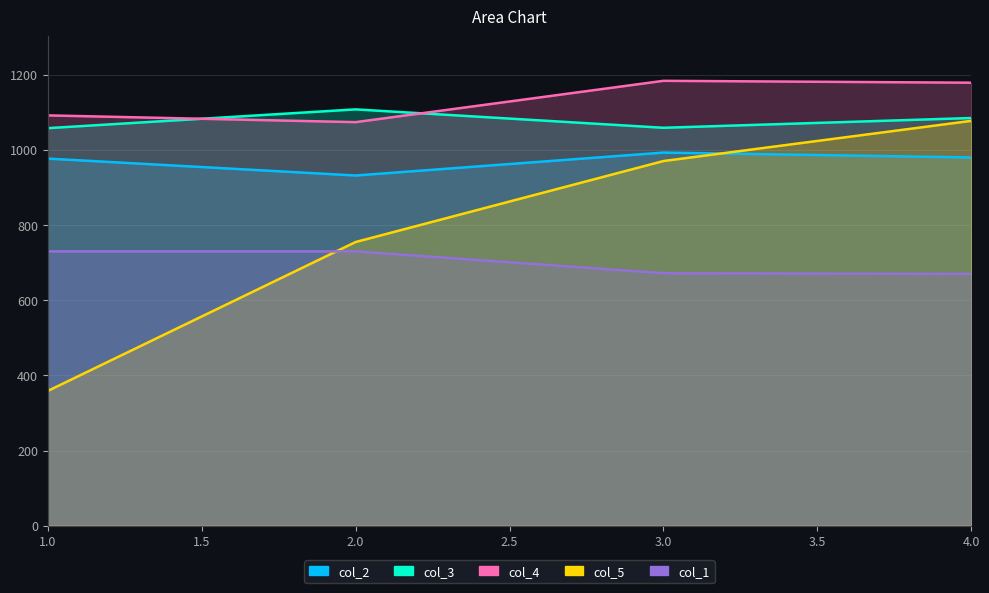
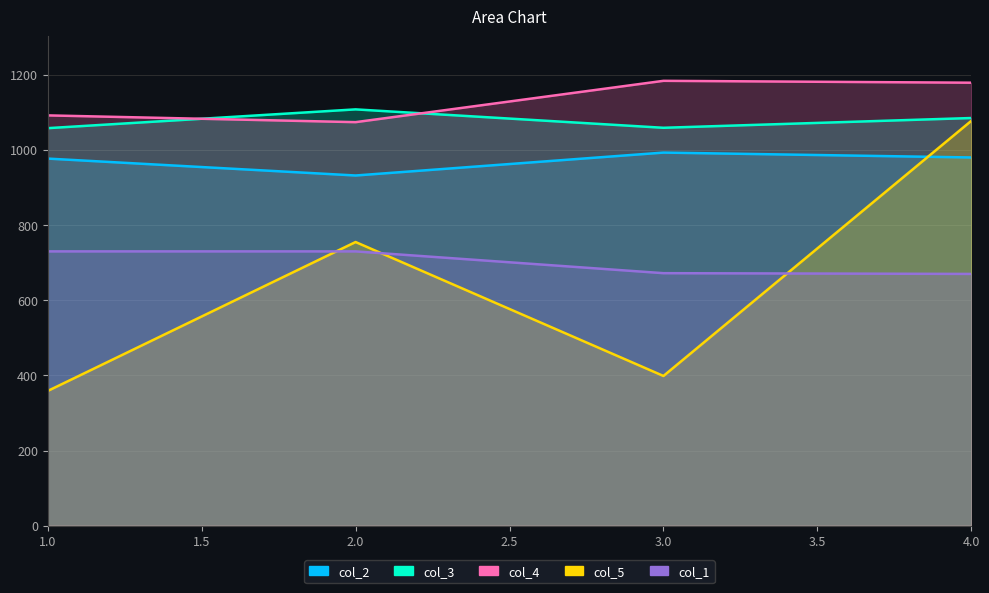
  {
    "col_5": {
      "1.0": 360,
      "2.0": 750,
-     "3.0": 970,
+     "3.0": 400,
      "4.0": 1080
    }
  }
